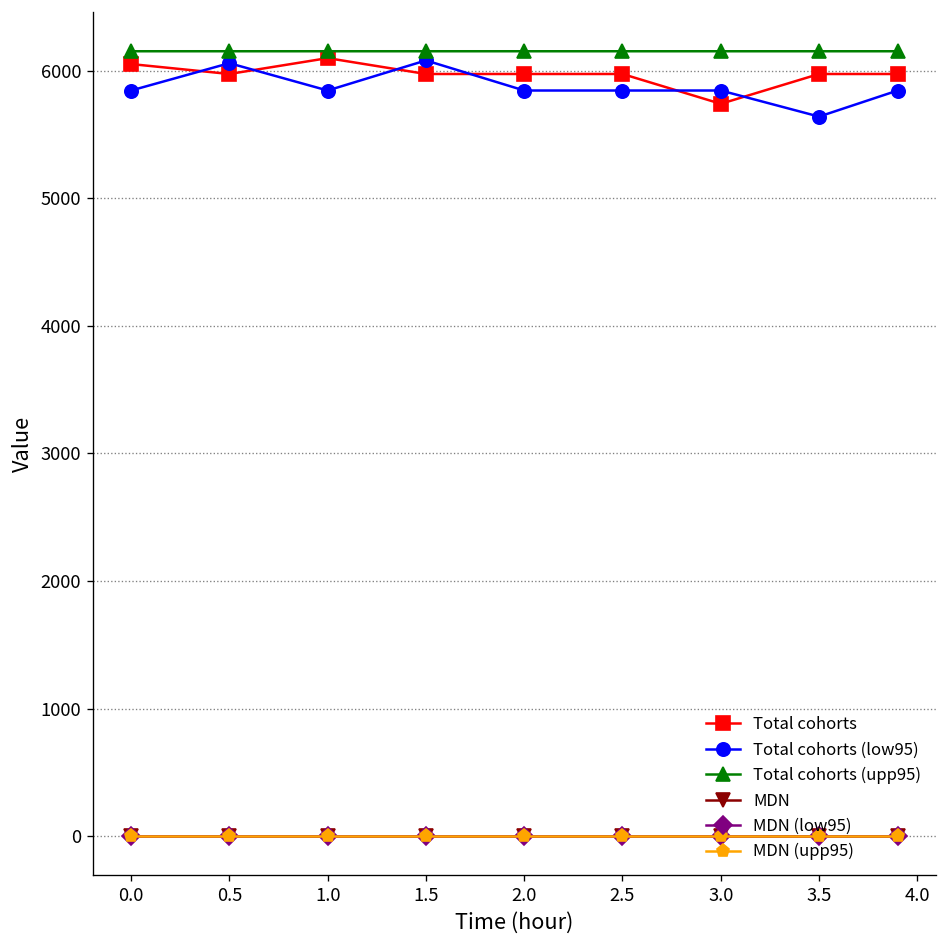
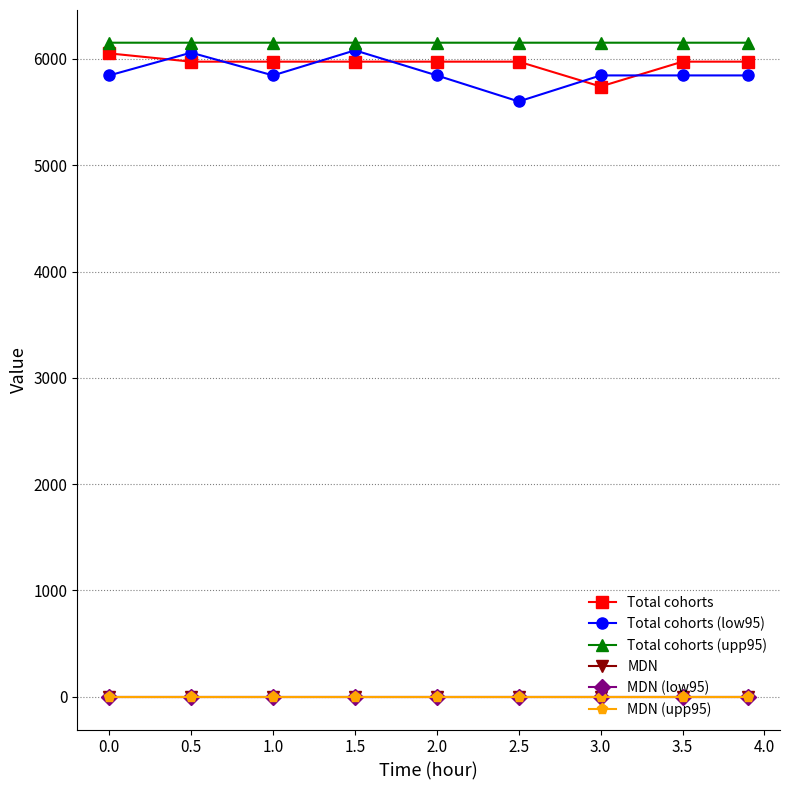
  {
    "Total cohorts": {
      "0.0": 6050,
      "0.5": 5970,
-     "1.0": 6100,
+     "1.0": 5970,
      "1.5": 5970,
      "2.0": 5970,
      "2.5": 5970,
      "3.0": 5740,
      "3.5": 5970
    },
    "Total cohorts (low95)": {
      "0.0": 5840,
      "0.5": 6060,
      "1.0": 5840,
      "1.5": 6080,
      "2.0": 5840,
-     "2.5": 5840,
+     "2.5": 5600,
      "3.0": 5840,
-     "3.5": 5640
+     "3.5": 5840
    },
    "Total cohorts (upp95)": {
      "0.0": 6150,
      "0.5": 6150,
      "1.0": 6150,
      "1.5": 6150,
      "2.0": 6150,
      "2.5": 6150,
      "3.0": 6150,
      "3.5": 6150
    },
    "MDN (upp95)": {
      "0.0": 0,
      "0.5": 0,
      "1.0": 0,
      "1.5": 0,
      "2.0": 0,
      "2.5": 0,
      "3.0": 0,
      "3.5": 0
    }
  }
